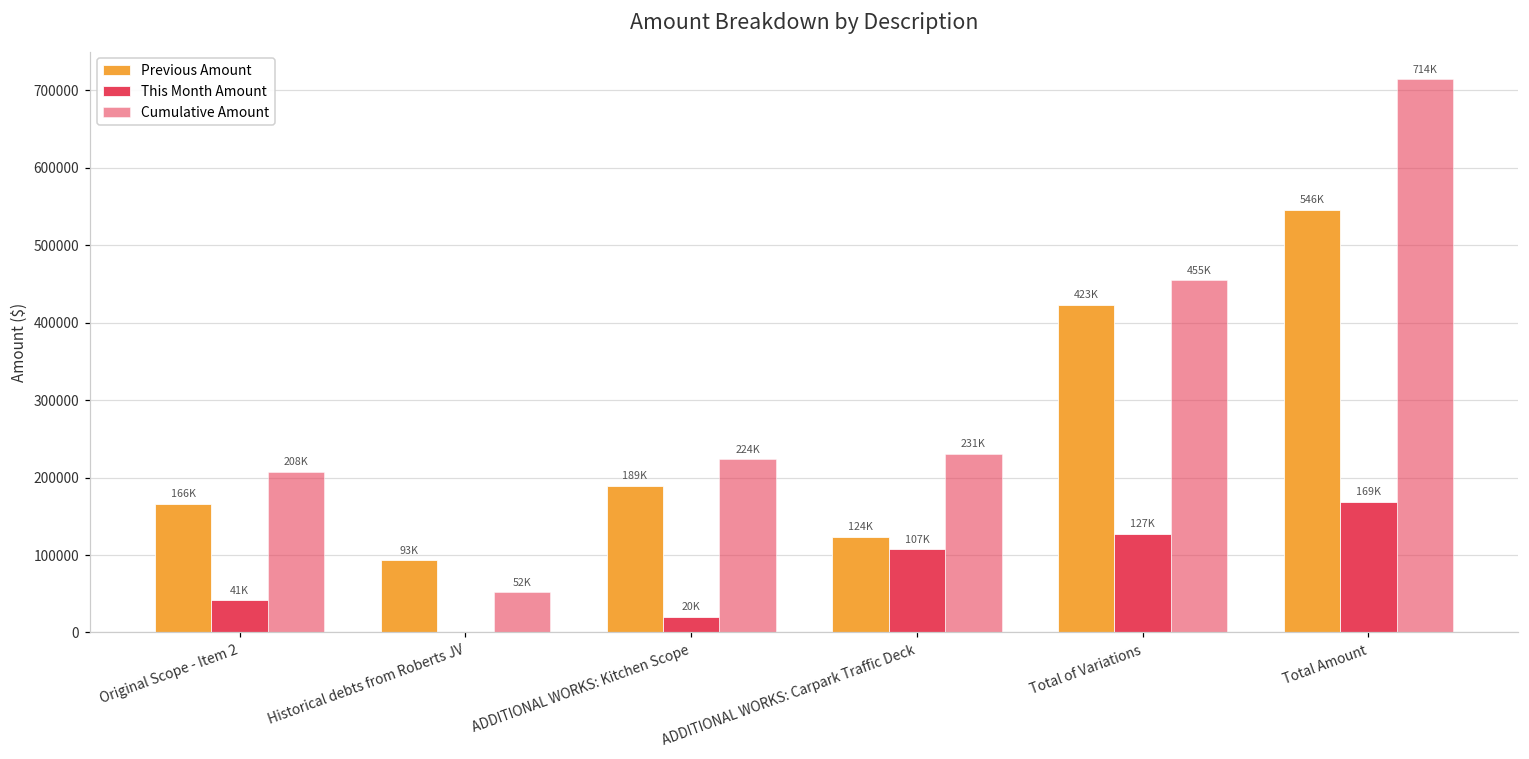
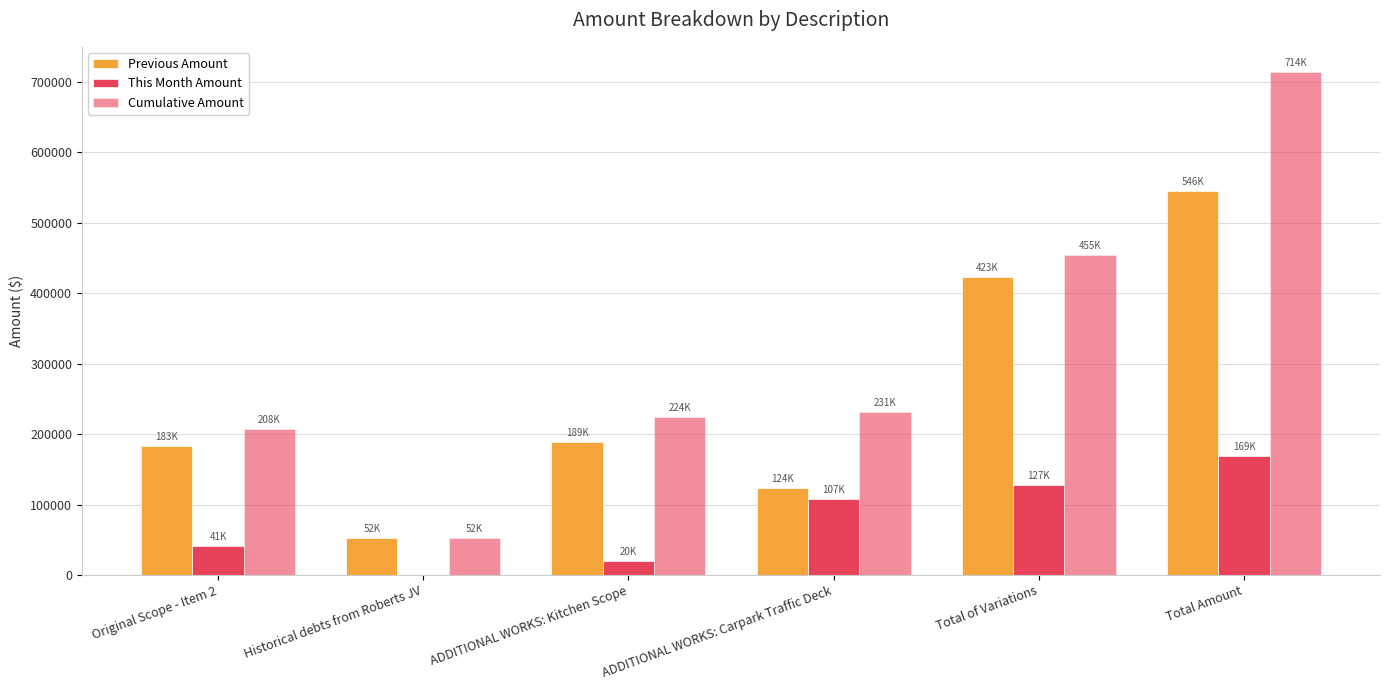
  {
    "Previous Amount": {
-     "Original Scope - Item 2": "166K",
-     "Historical debts from Roberts JV": "93K",
+     "Original Scope - Item 2": "183K",
+     "Historical debts from Roberts JV": "52K",
      "ADDITIONAL WORKS: Kitchen Scope": "189K",
      "ADDITIONAL WORKS: Carpark Traffic Deck": "124K",
      "Total of Variations": "423K",
      "Total Amount": "546K"
    }
  }
